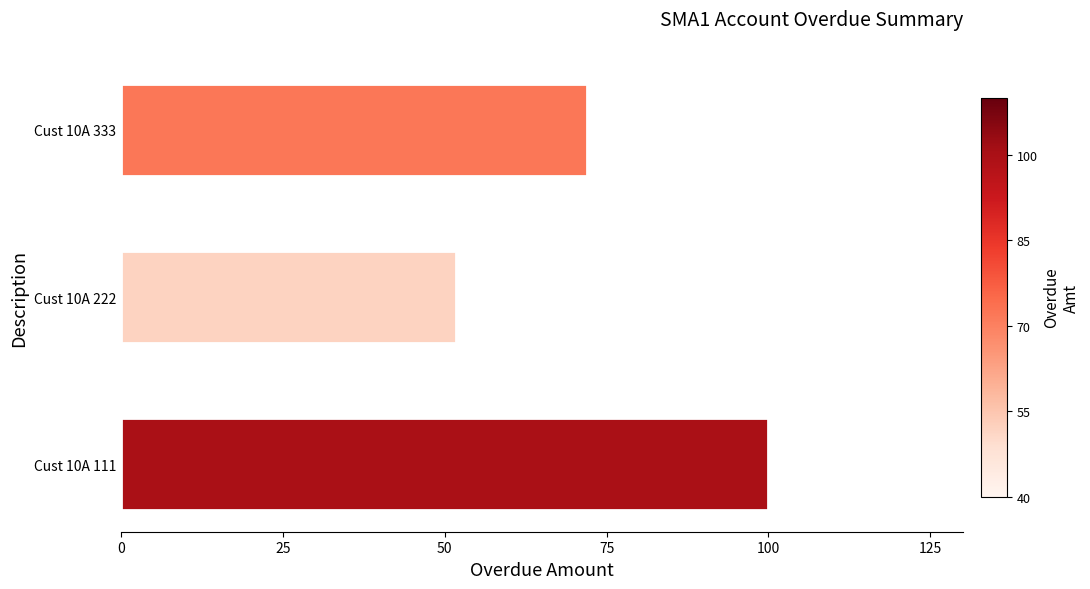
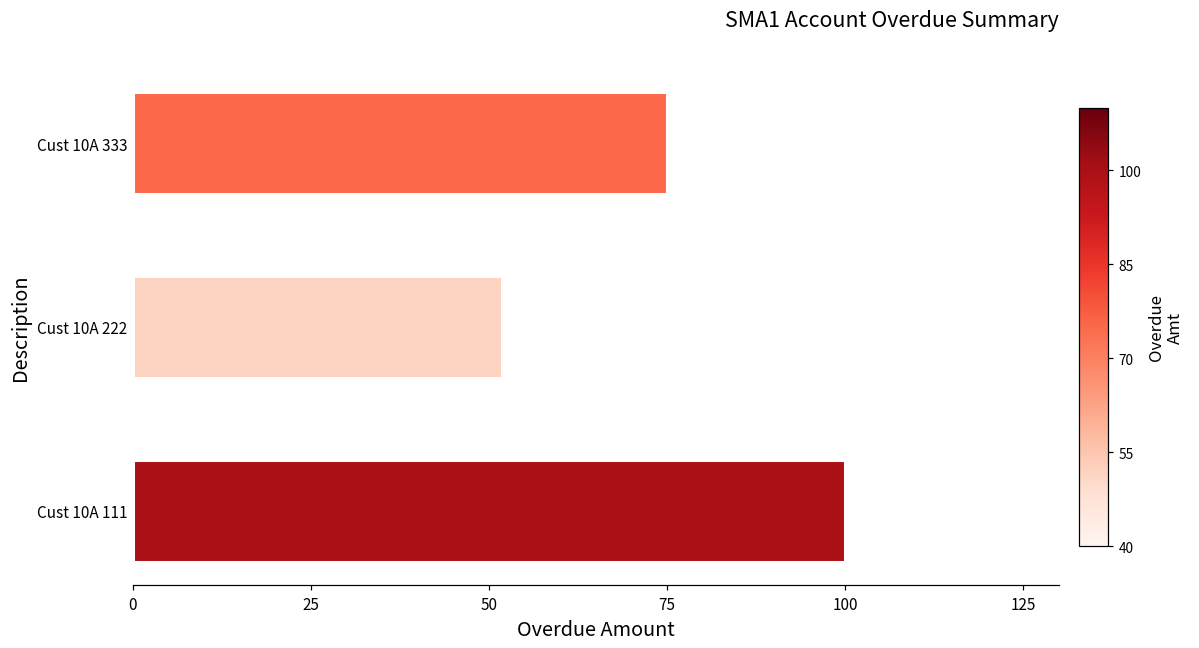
  {
-   "Cust 10A 333": 72,
+   "Cust 10A 333": 75,
    "Cust 10A 222": 52,
    "Cust 10A 111": 100
  }
